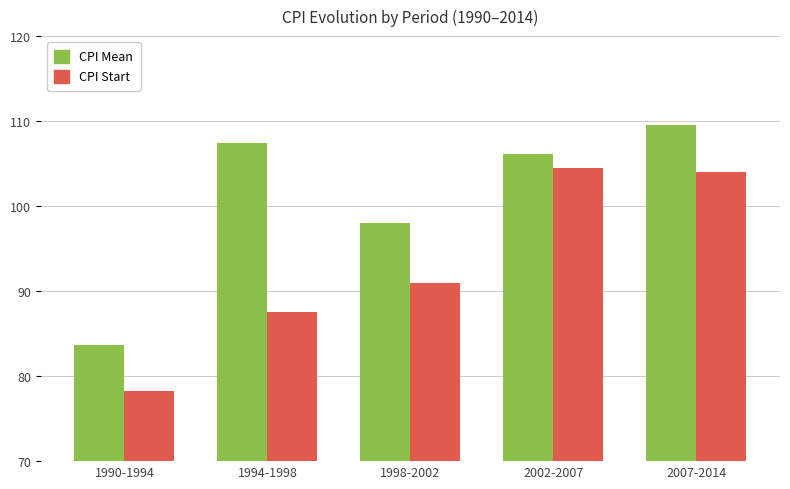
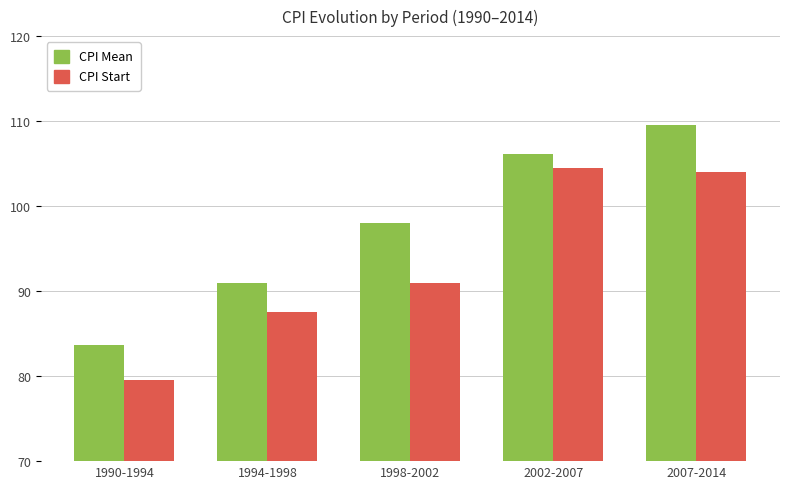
  {
    "CPI Mean": {
      "1990-1994": 84,
-     "1994-1998": 107,
+     "1994-1998": 91,
      "1998-2002": 98,
      "2002-2007": 106,
      "2007-2014": 110
    },
    "CPI Start": {
-     "1990-1994": 78,
+     "1990-1994": 80,
      "1994-1998": 88,
      "1998-2002": 91,
      "2002-2007": 105,
      "2007-2014": 104
    }
  }
